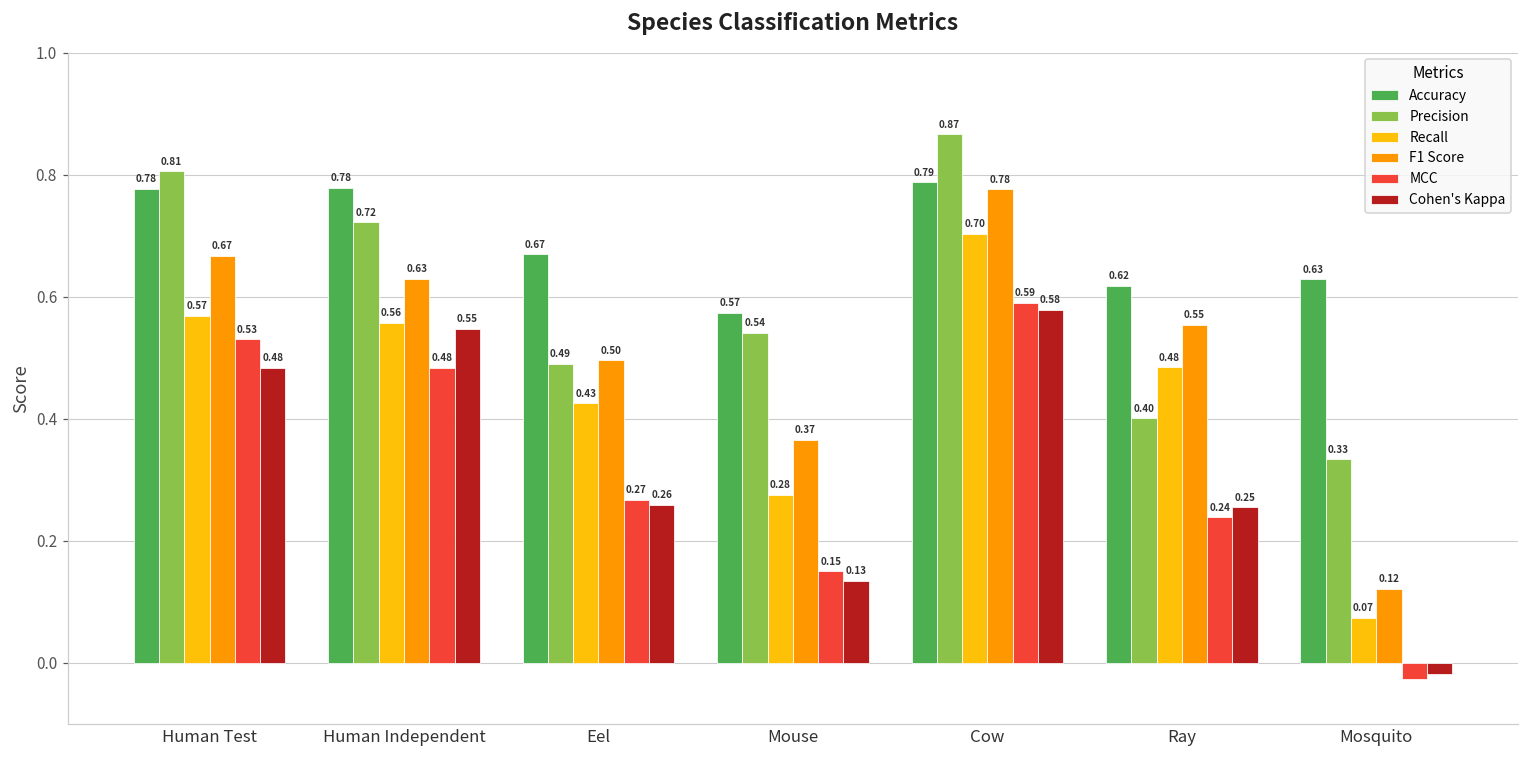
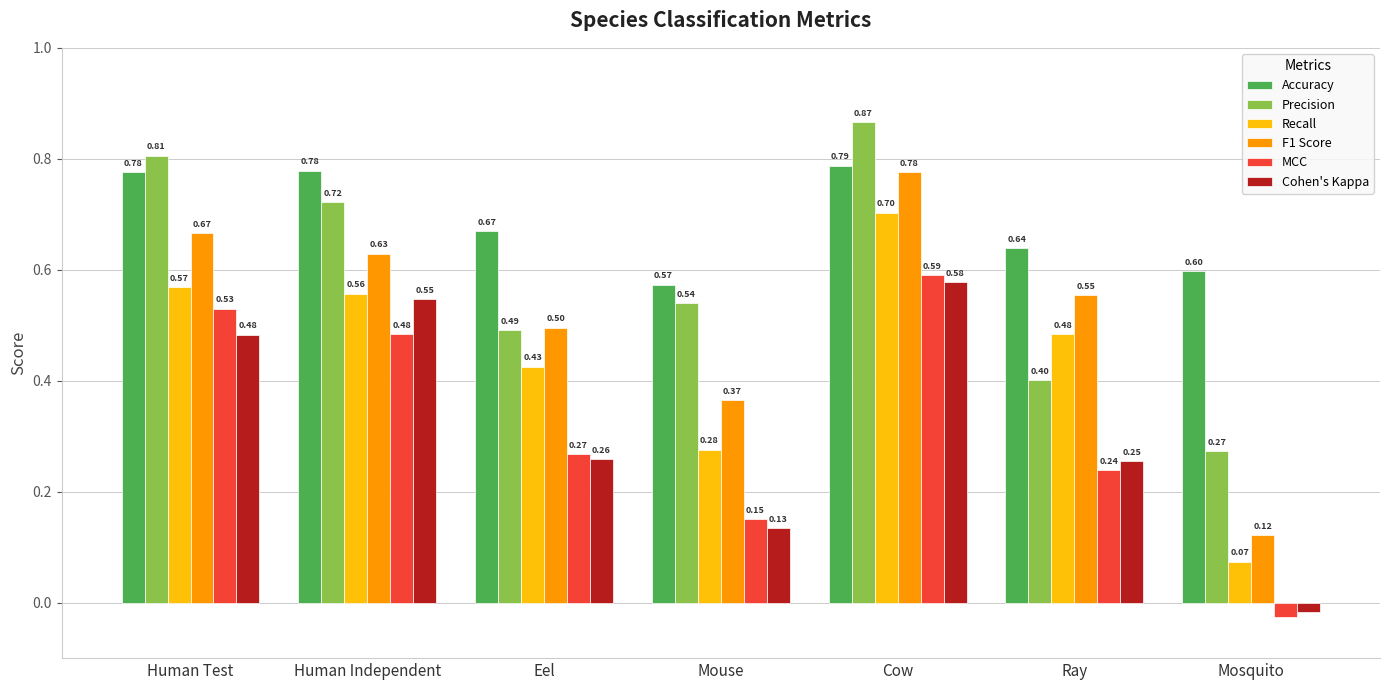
  {
    "Accuracy": {
      "Human Test": 0.78,
      "Human Independent": 0.78,
      "Eel": 0.67,
      "Mouse": 0.57,
      "Cow": 0.79,
-     "Ray": 0.62,
-     "Mosquito": 0.63
+     "Ray": 0.64,
+     "Mosquito": 0.60
    },
    "Precision": {
      "Human Test": 0.81,
      "Human Independent": 0.72,
      "Eel": 0.49,
      "Mouse": 0.54,
      "Cow": 0.87,
      "Ray": 0.40,
-     "Mosquito": 0.33
+     "Mosquito": 0.27
    },
    "MCC": {
      "Human Test": 0.53,
      "Human Independent": 0.48,
      "Eel": 0.27,
      "Mouse": 0.15,
      "Cow": 0.59,
      "Ray": 0.24
    },
    "Cohen's Kappa": {
      "Human Test": 0.48,
      "Human Independent": 0.55,
      "Eel": 0.26,
      "Mouse": 0.13,
      "Cow": 0.58,
      "Ray": 0.25
    }
  }
